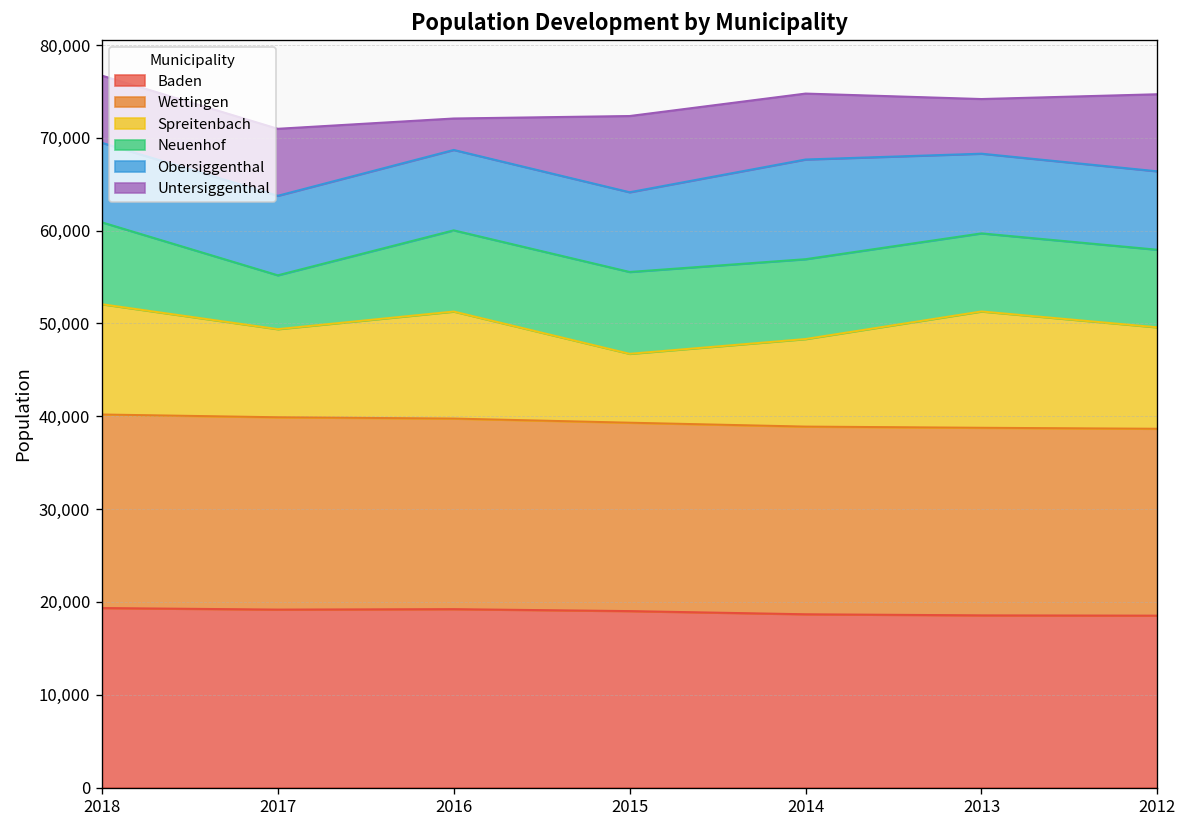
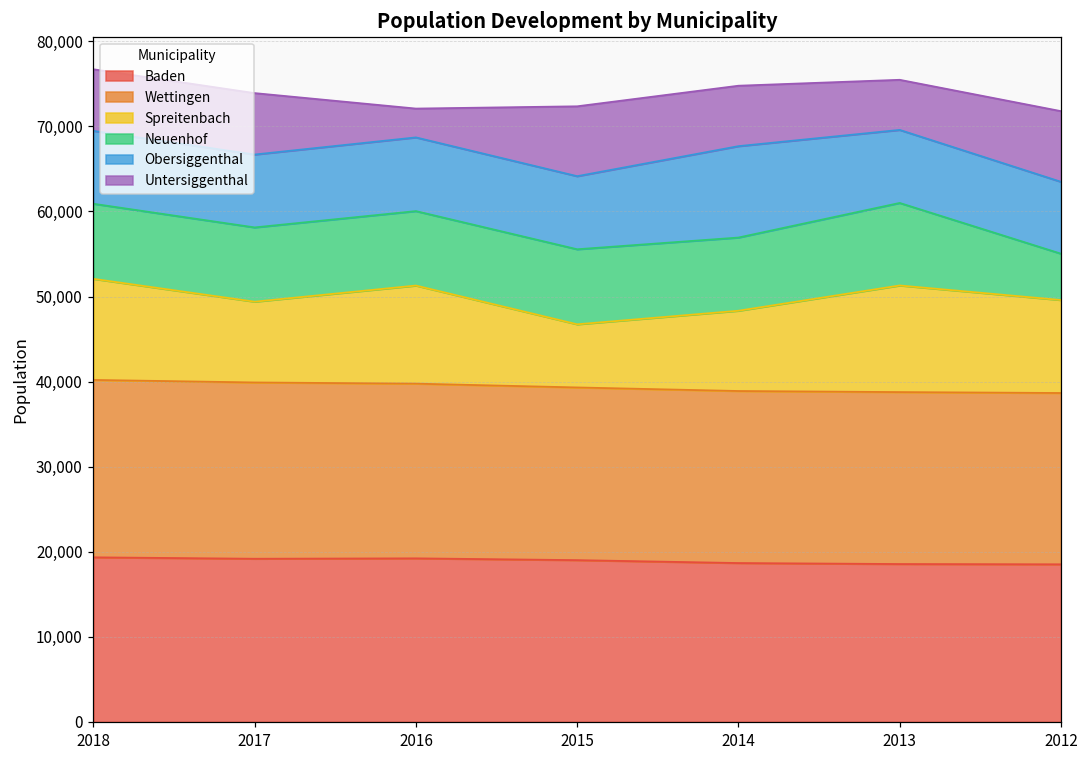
  {
    "Spreitenbach": {
      "2018": "12,000",
      "2017": "9,000",
      "2016": "12,000",
      "2015": "7,000",
      "2014": "9,000",
      "2013": "13,000",
      "2012": "11,000"
    },
    "Neuenhof": {
      "2018": "9,000",
-     "2017": "6,000",
+     "2017": "9,000",
      "2016": "9,000",
      "2015": "9,000",
      "2014": "9,000",
-     "2013": "8,000",
-     "2012": "8,000"
+     "2013": "10,000",
+     "2012": "5,000"
    },
    "Obersiggenthal": {
      "2018": "9,000",
      "2017": "9,000",
      "2016": "9,000",
      "2015": "9,000",
      "2014": "11,000",
      "2013": "9,000",
      "2012": "8,000"
    },
    "Untersiggenthal": {
      "2018": "7,000",
      "2017": "7,000",
      "2016": "3,000",
      "2015": "8,000",
      "2014": "7,000",
      "2013": "6,000",
      "2012": "8,000"
    }
  }
